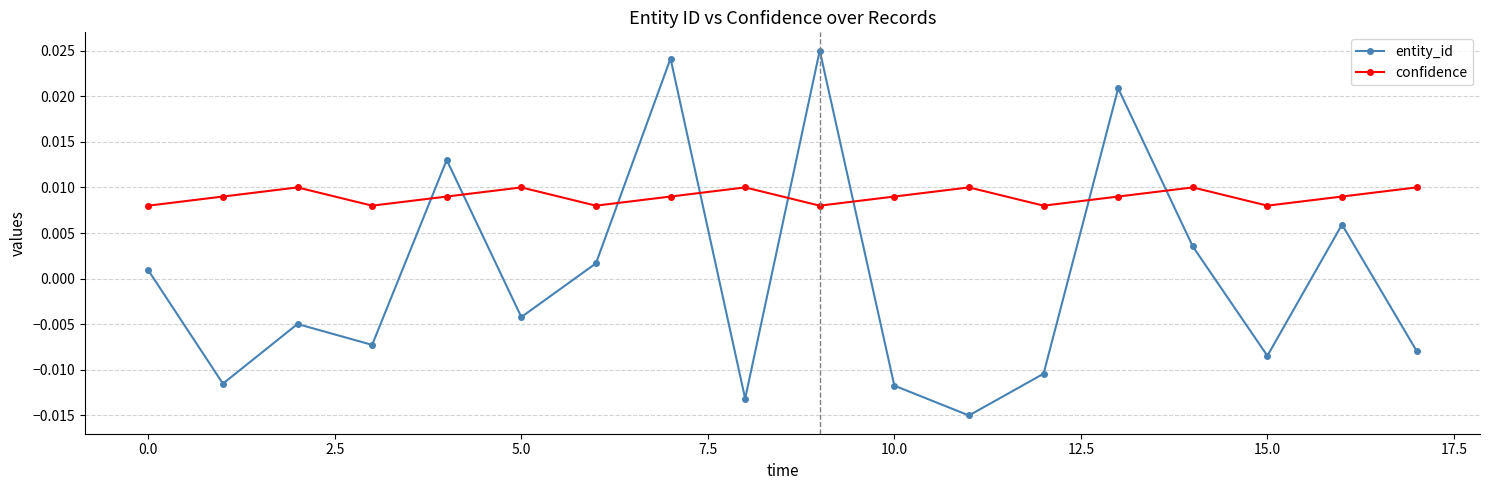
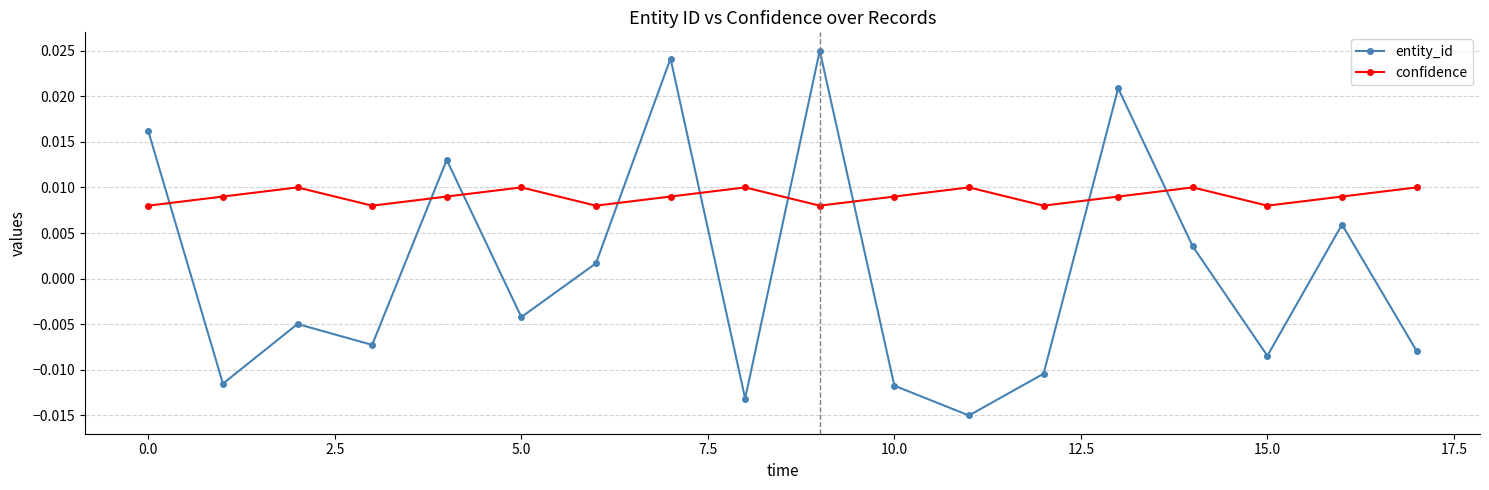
  {
    "entity_id": {
-     "0.0": 0.001,
+     "0.0": 0.016,
      "5.0": -0.004,
      "10.0": -0.012,
      "15.0": -0.008
    },
    "confidence": {
      "0.0": 0.008,
      "5.0": 0.010,
      "10.0": 0.009,
      "15.0": 0.008
    }
  }
